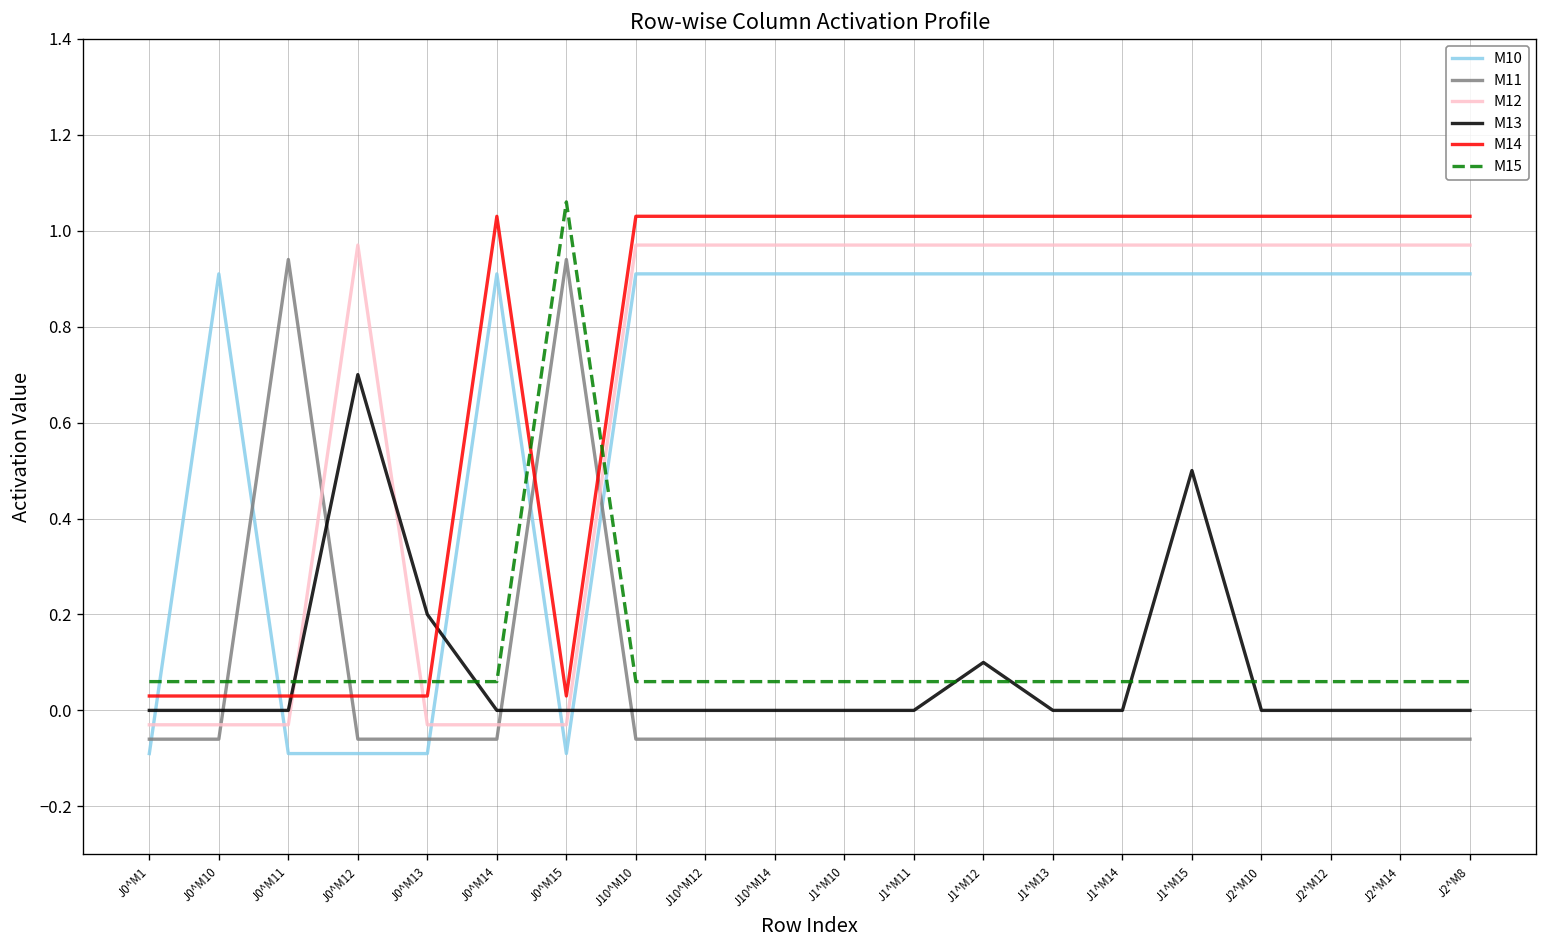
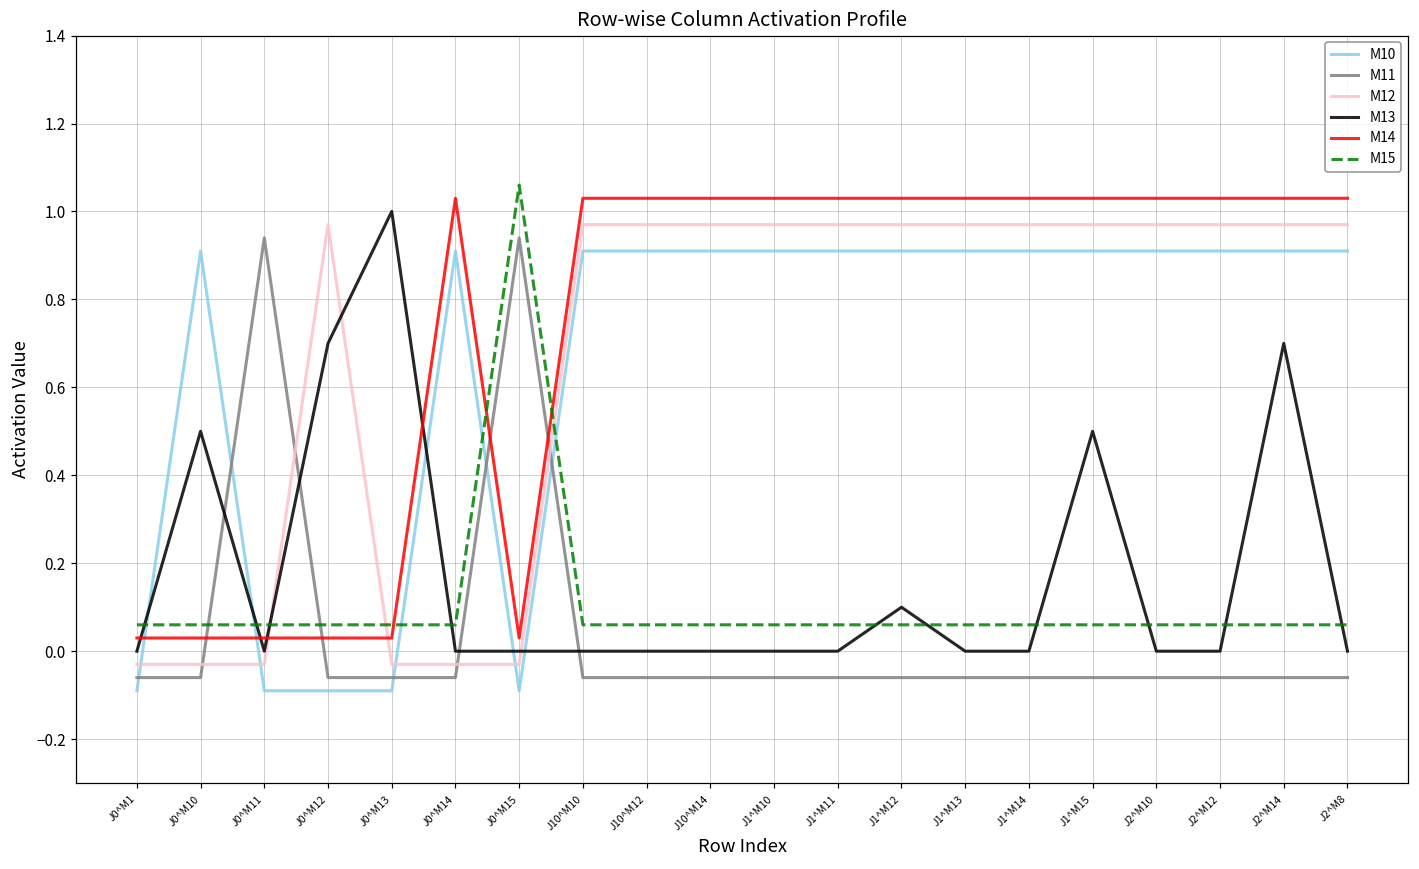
  {
    "M10": {
      "J0^M1": -0.09,
      "J0^M10": 0.91,
      "J0^M11": -0.09,
      "J0^M12": -0.09,
      "J0^M13": -0.09,
      "J0^M14": 0.91,
      "J0^M15": -0.09,
      "J10^M10": 0.91,
      "J10^M12": 0.91,
      "J10^M14": 0.91,
      "J1^M10": 0.91,
      "J1^M11": 0.91,
      "J1^M12": 0.91,
      "J1^M13": 0.91,
      "J1^M14": 0.91,
      "J1^M15": 0.91,
      "J2^M10": 0.91,
      "J2^M12": 0.91,
      "J2^M14": 0.91,
      "J2^M8": 0.91
    },
    "M11": {
      "J0^M1": -0.06,
      "J0^M10": -0.06,
      "J0^M11": 0.94,
      "J0^M12": -0.06,
      "J0^M13": -0.06,
      "J0^M14": -0.06,
      "J0^M15": 0.94,
      "J10^M10": -0.06,
      "J10^M12": -0.06,
      "J10^M14": -0.06,
      "J1^M10": -0.06,
      "J1^M11": -0.06,
      "J1^M12": -0.06,
      "J1^M13": -0.06,
      "J1^M14": -0.06,
      "J1^M15": -0.06,
      "J2^M10": -0.06,
      "J2^M12": -0.06,
      "J2^M14": -0.06,
      "J2^M8": -0.06
    },
    "M12": {
      "J0^M1": -0.03,
      "J0^M10": -0.03,
      "J0^M11": -0.03,
      "J0^M12": 0.97,
      "J0^M13": -0.03,
      "J0^M14": -0.03,
      "J0^M15": -0.03,
      "J10^M10": 0.97,
      "J10^M12": 0.97,
      "J10^M14": 0.97,
      "J1^M10": 0.97,
      "J1^M11": 0.97,
      "J1^M12": 0.97,
      "J1^M13": 0.97,
      "J1^M14": 0.97,
      "J1^M15": 0.97,
      "J2^M10": 0.97,
      "J2^M12": 0.97,
      "J2^M14": 0.97,
      "J2^M8": 0.97
    },
    "M13": {
      "J0^M1": 0.0,
-     "J0^M10": 0.0,
+     "J0^M10": 0.5,
      "J0^M11": 0.0,
      "J0^M12": 0.7,
-     "J0^M13": 0.2,
+     "J0^M13": 1.0,
      "J0^M14": 0.0,
      "J0^M15": 0.0,
      "J10^M10": 0.0,
      "J10^M12": 0.0,
      "J10^M14": 0.0,
      "J1^M10": 0.0,
      "J1^M11": 0.0,
      "J1^M12": 0.1,
      "J1^M13": 0.0,
      "J1^M14": 0.0,
      "J1^M15": 0.5,
      "J2^M10": 0.0,
      "J2^M12": 0.0,
-     "J2^M14": 0.0,
+     "J2^M14": 0.7,
      "J2^M8": 0.0
    },
    "M14": {
      "J0^M1": 0.03,
      "J0^M10": 0.03,
      "J0^M11": 0.03,
      "J0^M12": 0.03,
      "J0^M13": 0.03,
      "J0^M14": 1.03,
      "J0^M15": 0.03,
      "J10^M10": 1.03,
      "J10^M12": 1.03,
      "J10^M14": 1.03,
      "J1^M10": 1.03,
      "J1^M11": 1.03,
      "J1^M12": 1.03,
      "J1^M13": 1.03,
      "J1^M14": 1.03,
      "J1^M15": 1.03,
      "J2^M10": 1.03,
      "J2^M12": 1.03,
      "J2^M14": 1.03,
      "J2^M8": 1.03
    },
    "M15": {
      "J0^M1": 0.06,
      "J0^M10": 0.06,
      "J0^M11": 0.06,
      "J0^M12": 0.06,
      "J0^M13": 0.06,
      "J0^M14": 0.06,
      "J0^M15": 1.06,
      "J10^M10": 0.06,
      "J10^M12": 0.06,
      "J10^M14": 0.06,
      "J1^M10": 0.06,
      "J1^M11": 0.06,
      "J1^M12": 0.06,
      "J1^M13": 0.06,
      "J1^M14": 0.06,
      "J1^M15": 0.06,
      "J2^M10": 0.06,
      "J2^M12": 0.06,
      "J2^M14": 0.06,
      "J2^M8": 0.06
    }
  }
